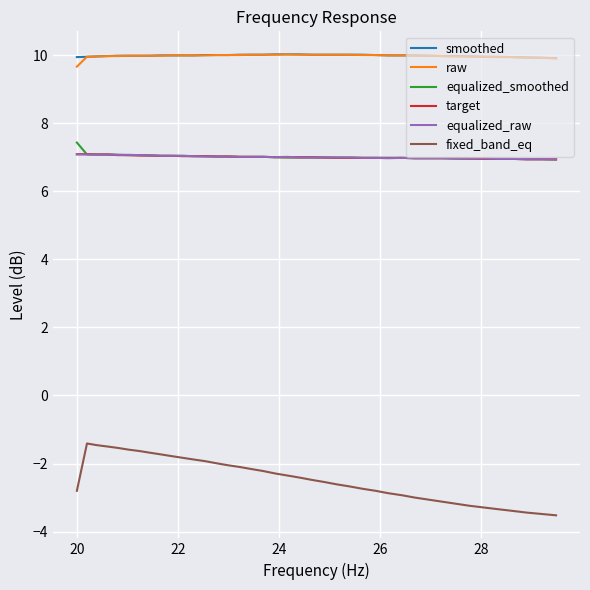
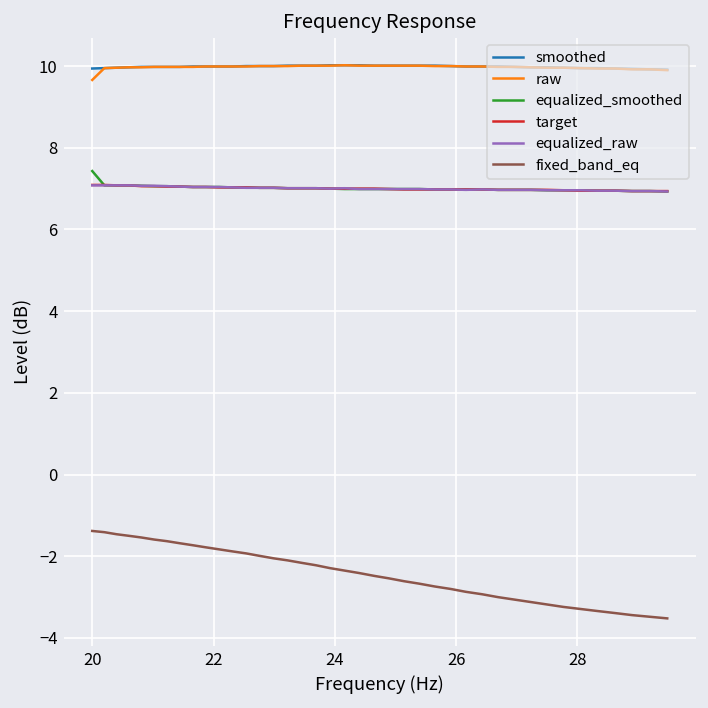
  {
    "smoothed": {
      "20": 9.9
    },
    "raw": {
      "20": 9.7
    },
    "equalized_smoothed": {
      "20": 7.4
    },
    "fixed_band_eq": {
-     "20": -2.8
+     "20": -1.4
    }
  }
